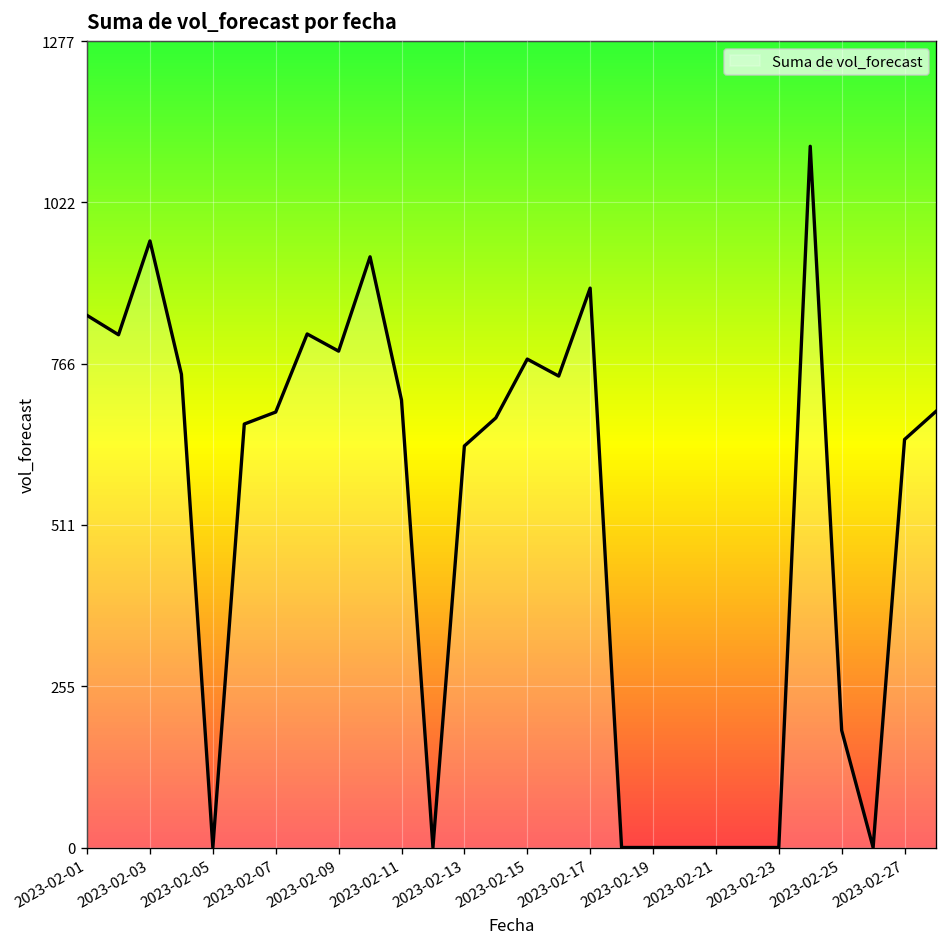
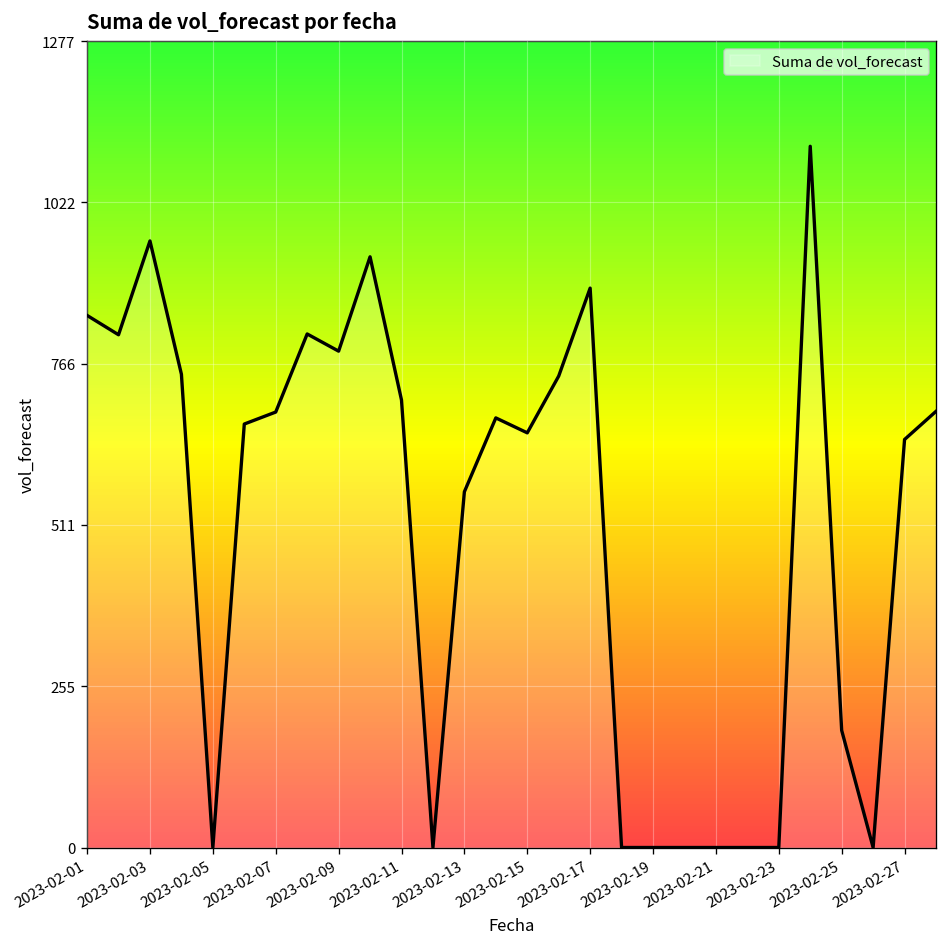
  {
    "2023-02-01": 840,
    "2023-02-03": 960,
    "2023-02-05": 0,
    "2023-02-07": 690,
    "2023-02-09": 790,
    "2023-02-11": 710,
-   "2023-02-13": 640,
-   "2023-02-15": 770,
+   "2023-02-13": 560,
+   "2023-02-15": 660,
    "2023-02-17": 890,
    "2023-02-19": 0,
    "2023-02-21": 0,
    "2023-02-23": 0,
    "2023-02-25": 190,
    "2023-02-27": 650
  }
